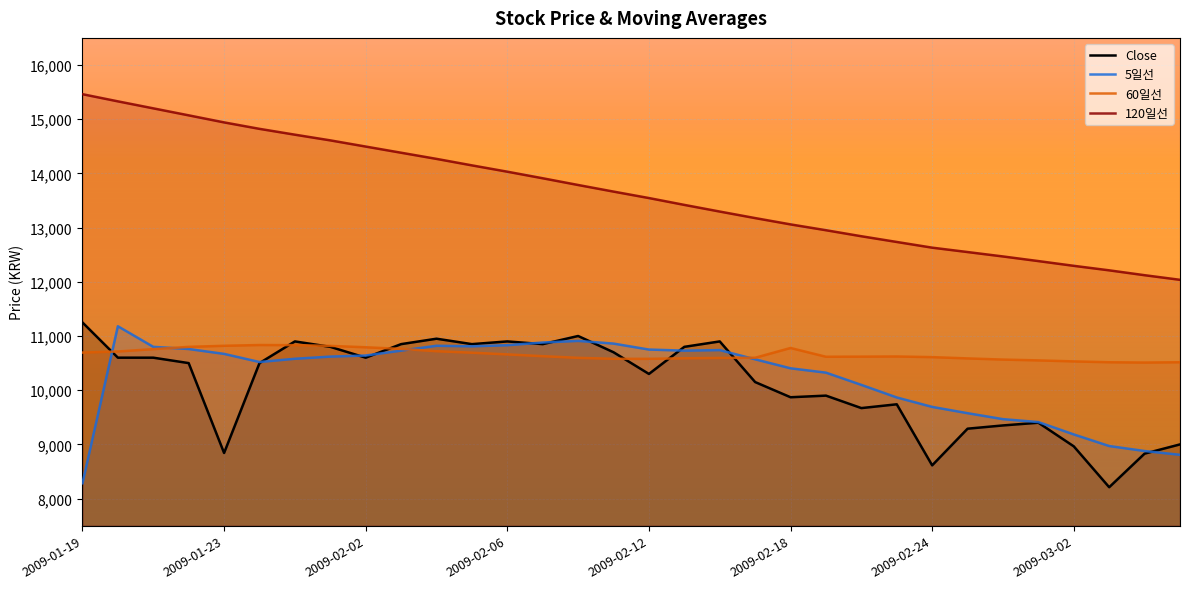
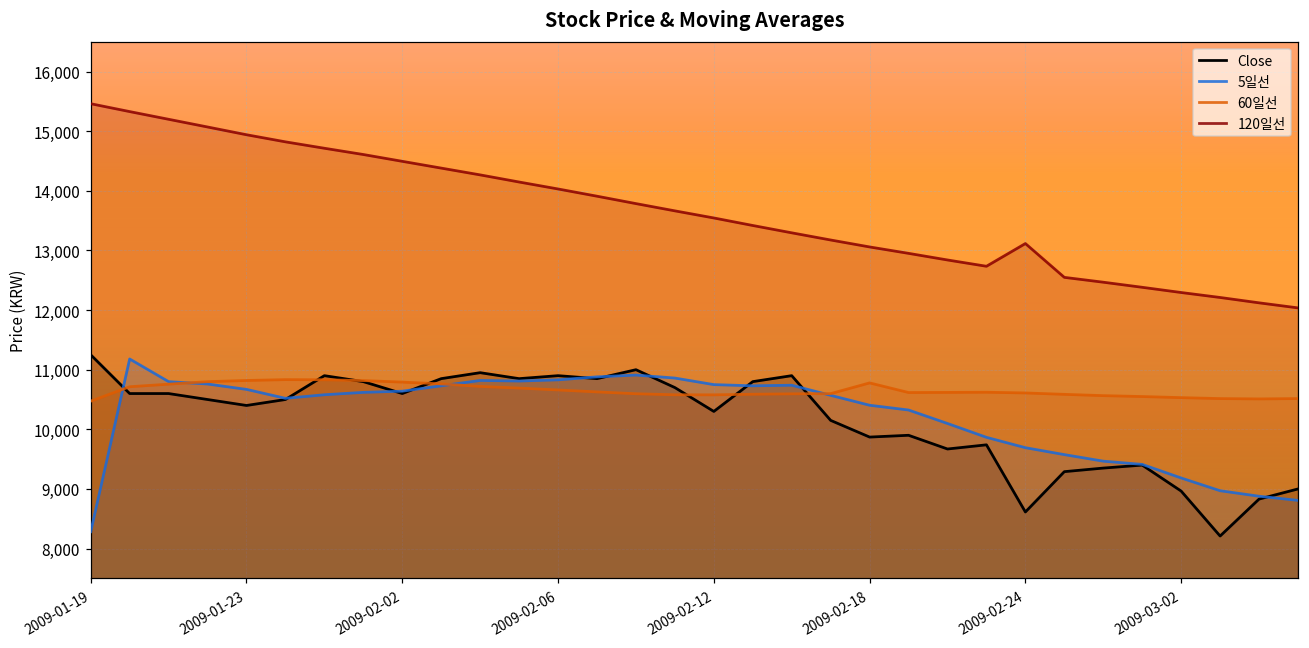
  {
    "Close": {
      "2009-01-19": "11,300",
-     "2009-01-23": "8,800",
+     "2009-01-23": "10,400",
      "2009-02-06": "10,900",
      "2009-02-12": "10,300",
      "2009-02-18": "9,900",
      "2009-02-24": "8,600",
      "2009-03-02": "9,000"
    },
    "5일선": {
      "2009-01-19": "8,300",
      "2009-01-23": "10,700",
      "2009-02-06": "10,800",
      "2009-02-12": "10,800",
      "2009-02-18": "10,400",
      "2009-02-24": "9,700",
      "2009-03-02": "9,200"
    },
    "60일선": {
-     "2009-01-19": "10,700",
+     "2009-01-19": "10,500",
      "2009-01-23": "10,800",
      "2009-02-02": "10,800",
      "2009-02-06": "10,700",
      "2009-02-12": "10,600",
      "2009-02-18": "10,800",
      "2009-02-24": "10,600",
      "2009-03-02": "10,500"
    },
    "120일선": {
      "2009-01-19": "15,500",
      "2009-01-23": "14,900",
      "2009-02-02": "14,500",
      "2009-02-06": "14,000",
      "2009-02-12": "13,500",
      "2009-02-18": "13,100",
-     "2009-02-24": "12,600",
+     "2009-02-24": "13,100",
      "2009-03-02": "12,300"
    }
  }
